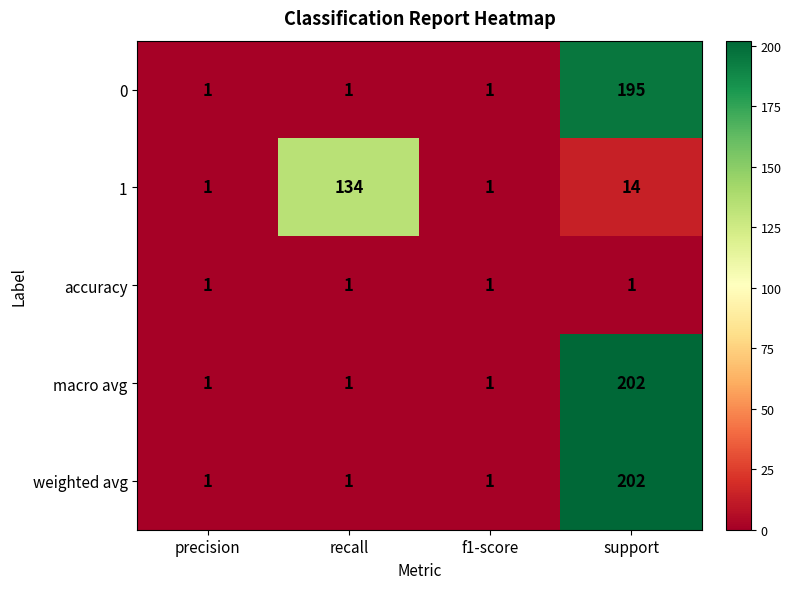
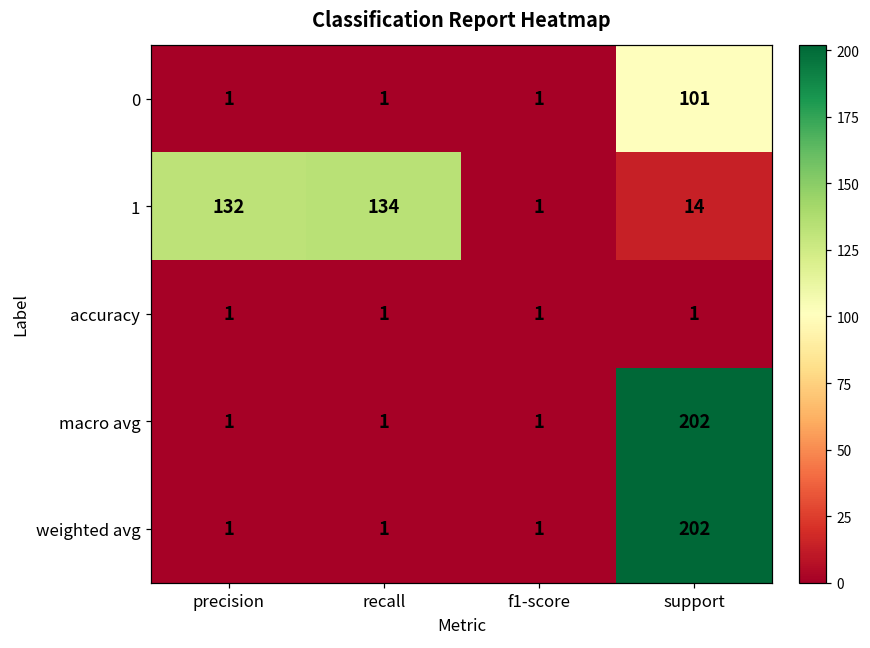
  {
    "0": {
      "precision": 1,
      "recall": 1,
      "f1-score": 1,
-     "support": 195
+     "support": 101
    },
    "1": {
-     "precision": 1,
+     "precision": 132,
      "recall": 134,
      "f1-score": 1,
      "support": 14
    },
    "accuracy": {
      "precision": 1,
      "recall": 1,
      "f1-score": 1,
      "support": 1
    },
    "macro avg": {
      "precision": 1,
      "recall": 1,
      "f1-score": 1,
      "support": 202
    },
    "weighted avg": {
      "precision": 1,
      "recall": 1,
      "f1-score": 1,
      "support": 202
    }
  }
